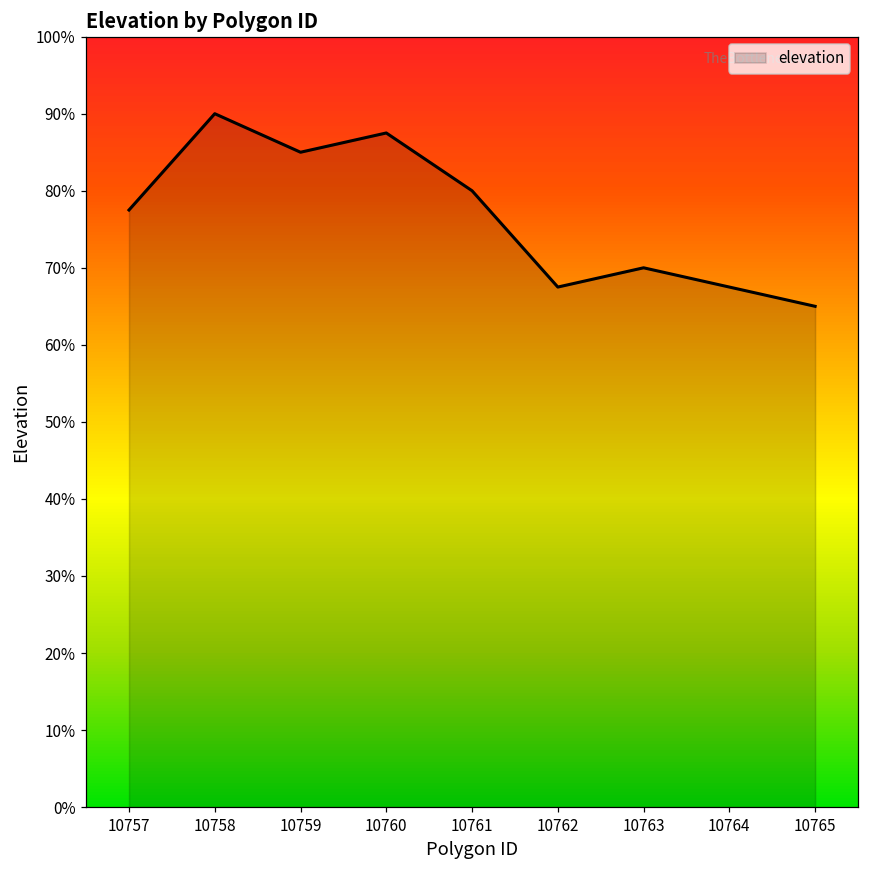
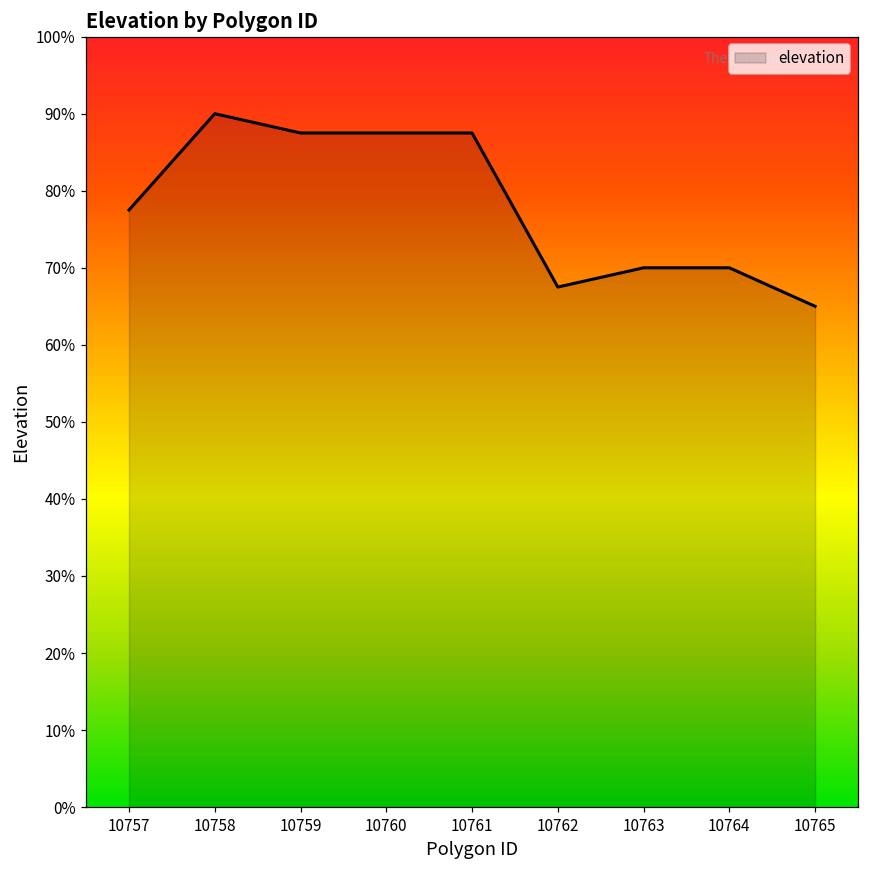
  {
    "10757": "78%",
    "10758": "90%",
-   "10759": "85%",
+   "10759": "88%",
    "10760": "88%",
-   "10761": "80%",
+   "10761": "88%",
    "10762": "68%",
    "10763": "70%",
-   "10764": "68%",
+   "10764": "70%",
    "10765": "65%"
  }
